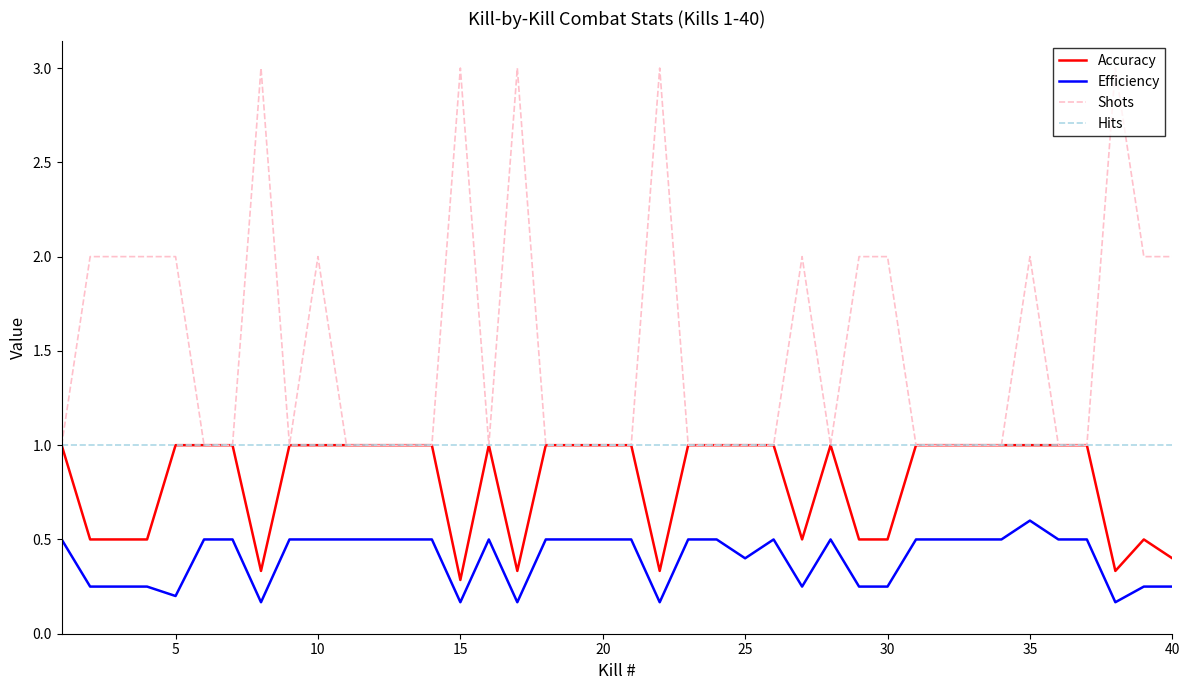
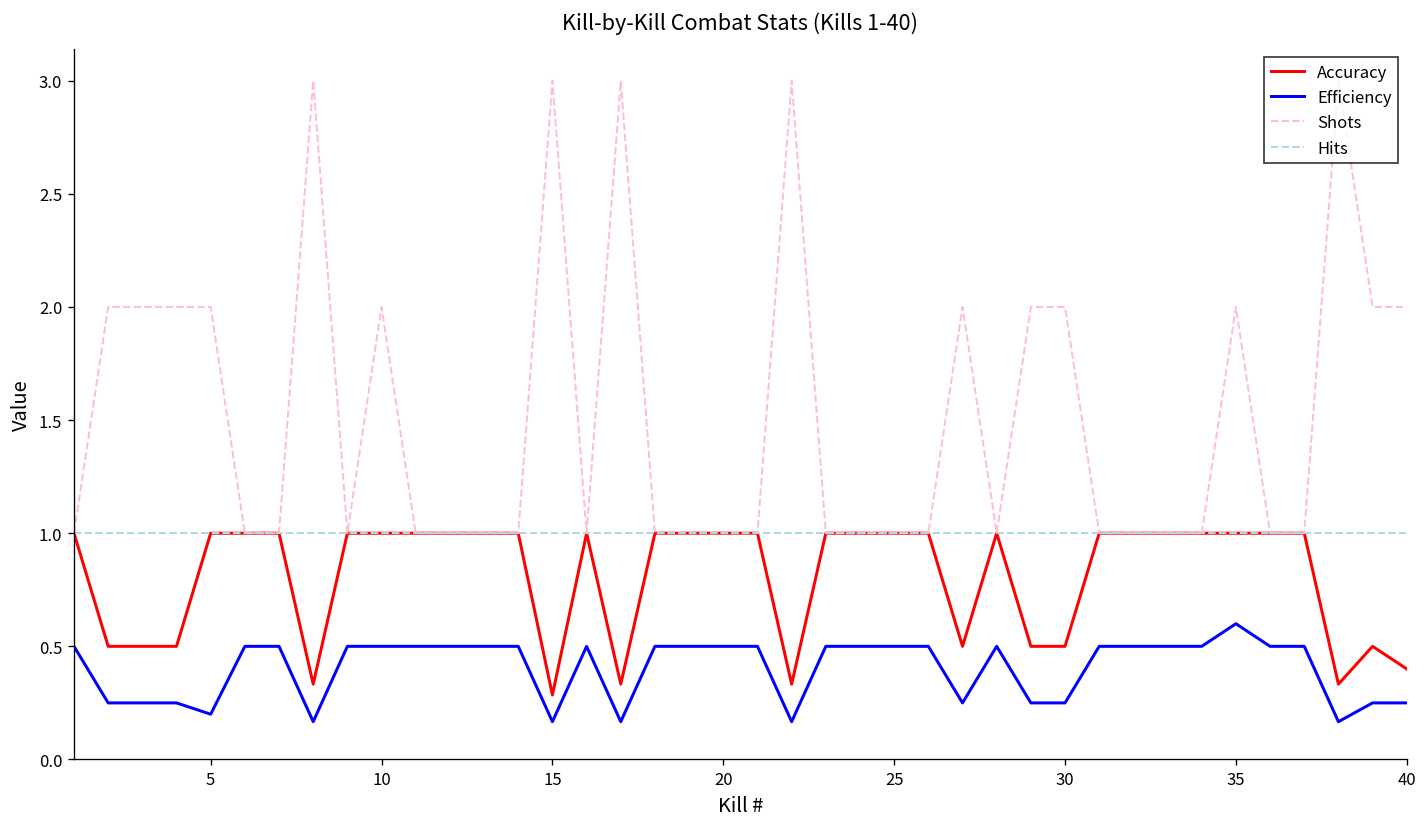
  {
    "Accuracy": {
      "15": 0.29,
      "30": 0.5,
      "40": 0.4
    },
    "Efficiency": {
      "5": 0.2,
      "10": 0.5,
      "15": 0.17,
      "20": 0.5,
-     "25": 0.4,
+     "25": 0.5,
      "30": 0.25,
      "35": 0.6,
      "40": 0.25
    },
    "Shots": {
      "5": 2.0,
      "10": 2.0,
      "15": 3.0,
      "30": 2.0,
      "35": 2.0,
      "40": 2.0
    },
    "Hits": {
      "15": 1.0,
      "30": 1.0,
      "40": 1.0
    }
  }
